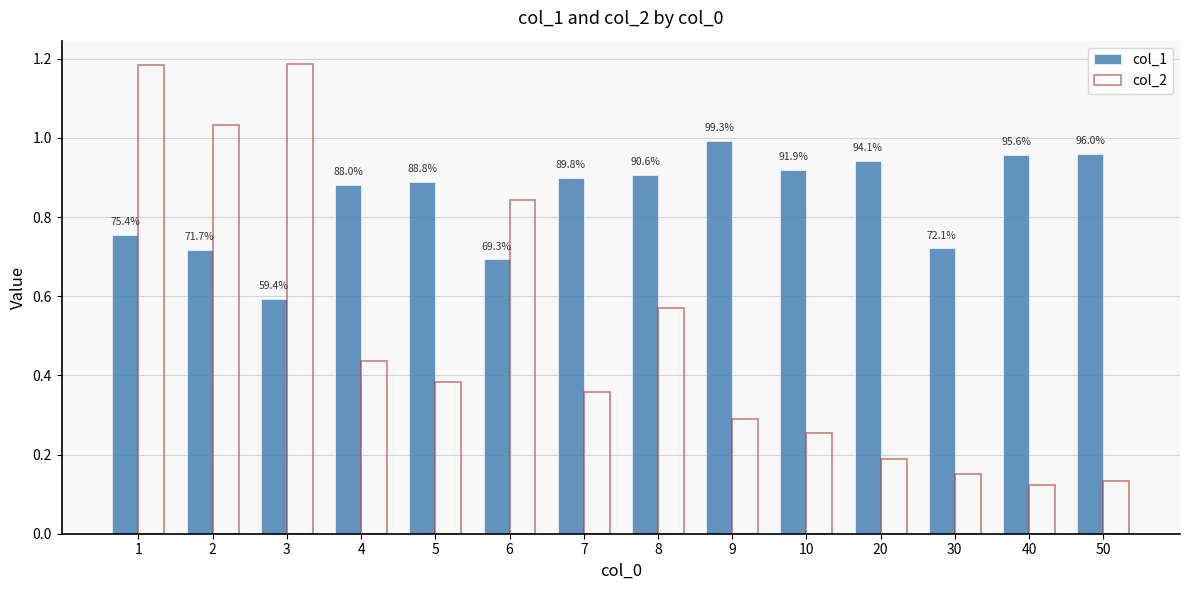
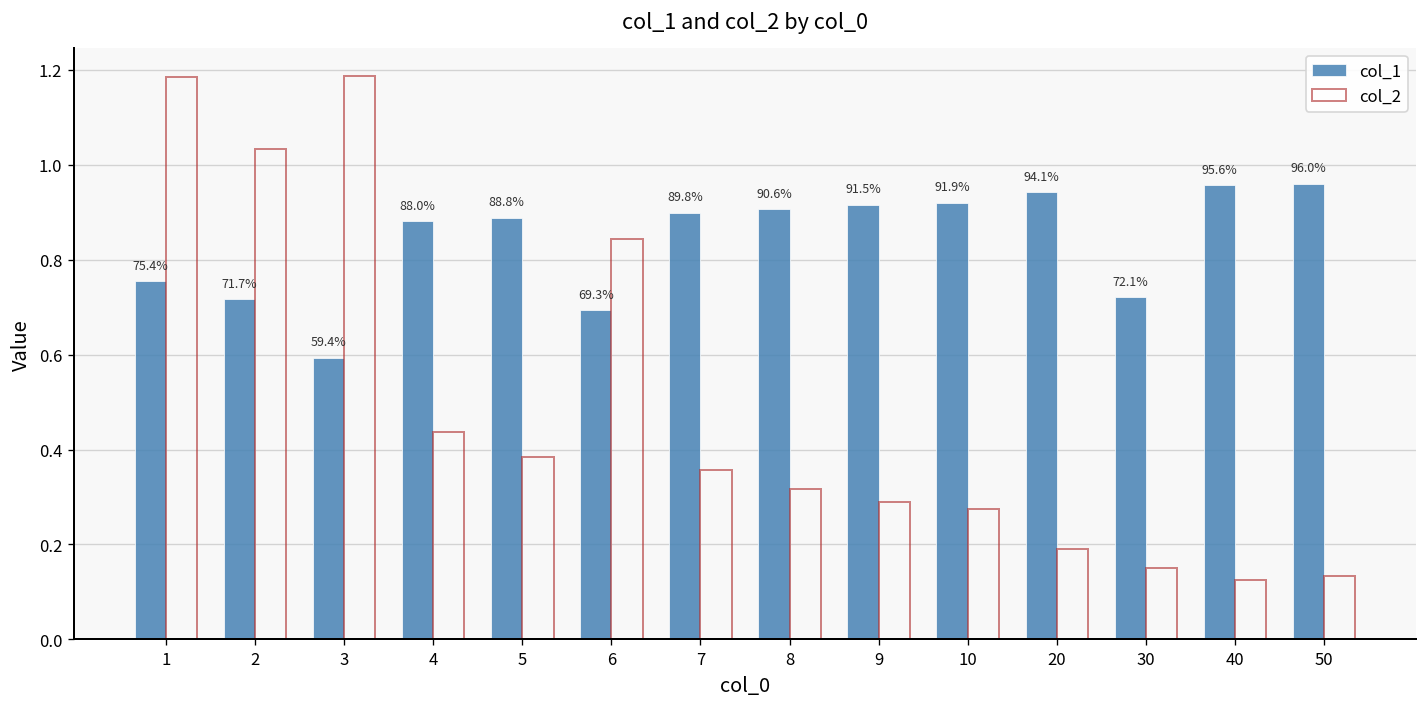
  {
    "col_1": {
      "1": "75.4%",
      "2": "71.7%",
      "3": "59.4%",
      "4": "88.0%",
      "5": "88.8%",
      "6": "69.3%",
      "7": "89.8%",
      "8": "90.6%",
-     "9": "99.3%",
+     "9": "91.5%",
      "10": "91.9%",
      "20": "94.1%",
      "30": "72.1%",
      "40": "95.6%",
      "50": "96.0%"
    },
    "col_2": {
      "1": "1.18",
      "2": "1.03",
      "3": "1.19",
      "4": "0.44",
      "5": "0.38",
      "6": "0.84",
      "7": "0.36",
-     "8": "0.57",
+     "8": "0.32",
      "9": "0.29",
-     "10": "0.25",
+     "10": "0.27",
      "20": "0.19",
      "30": "0.15",
      "40": "0.12",
      "50": "0.13"
    }
  }
